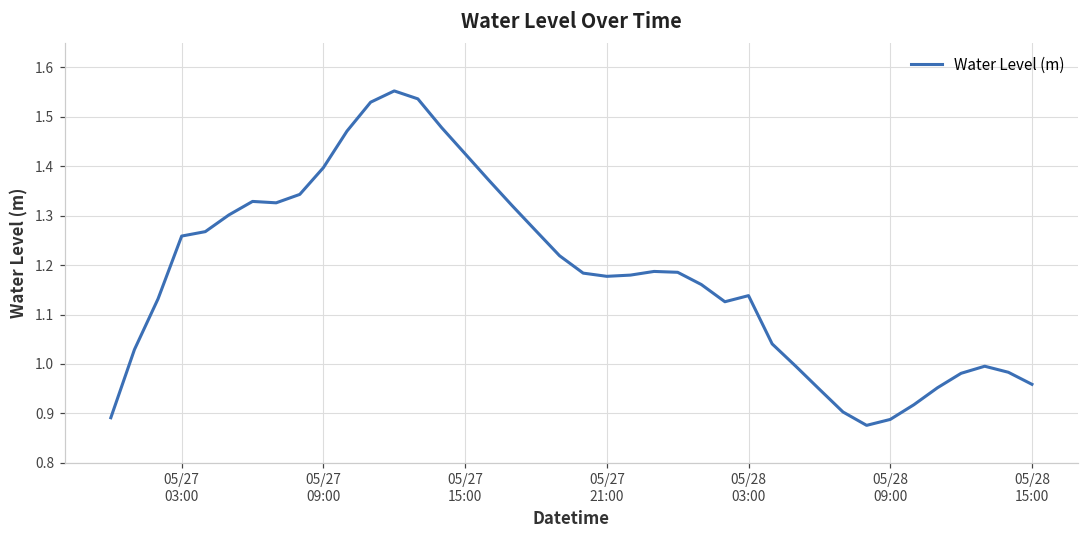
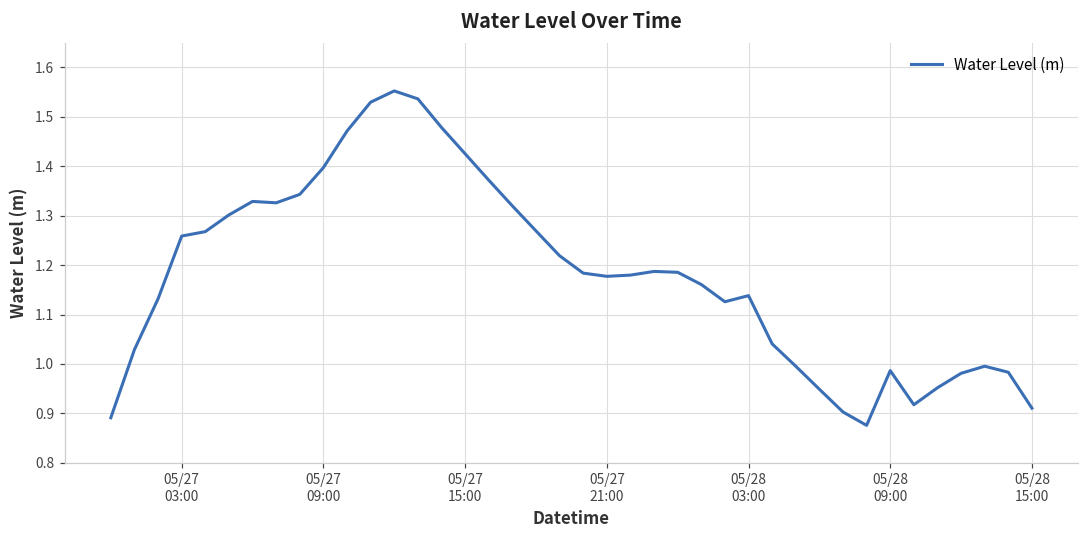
  {
    "05/27 03:00": 1.26,
    "05/27 09:00": 1.40,
    "05/27 15:00": 1.43,
    "05/27 21:00": 1.18,
    "05/28 03:00": 1.14,
-   "05/28 09:00": 0.89,
-   "05/28 15:00": 0.96
+   "05/28 09:00": 0.99,
+   "05/28 15:00": 0.91
  }
